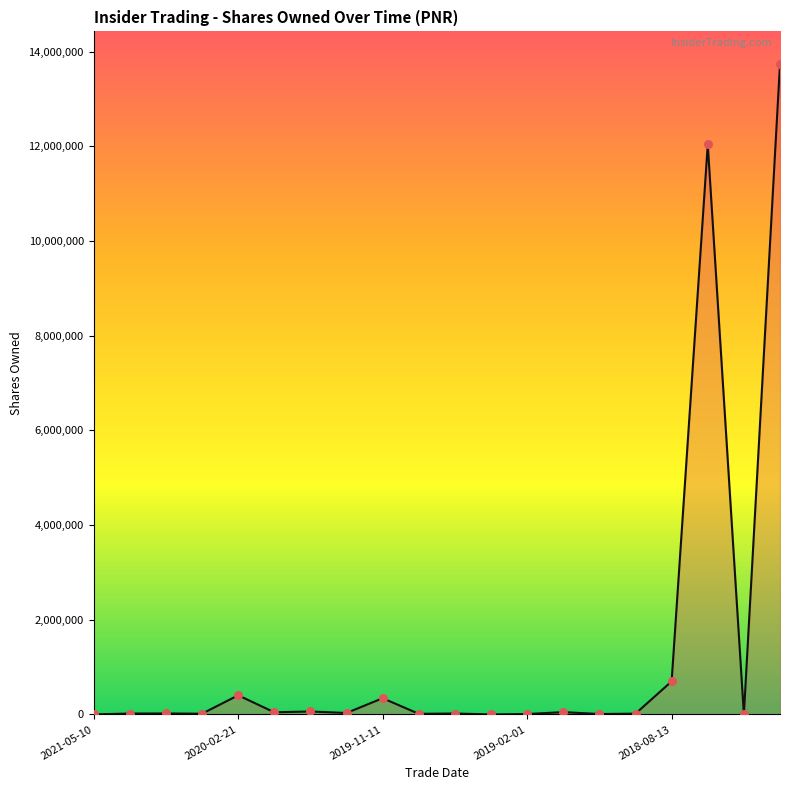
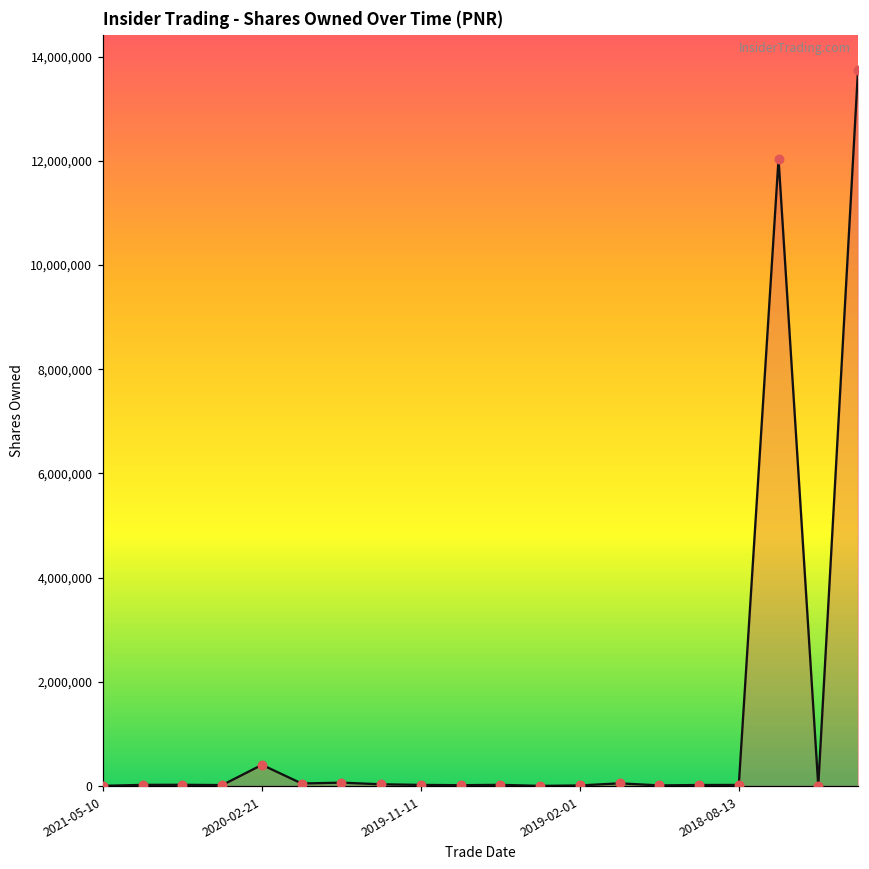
  {
    "2021-05-10": "0",
    "2020-02-21": "400,000",
-   "2019-11-11": "300,000",
+   "2019-11-11": "0",
    "2019-02-01": "0",
-   "2018-08-13": "700,000"
+   "2018-08-13": "0"
  }
